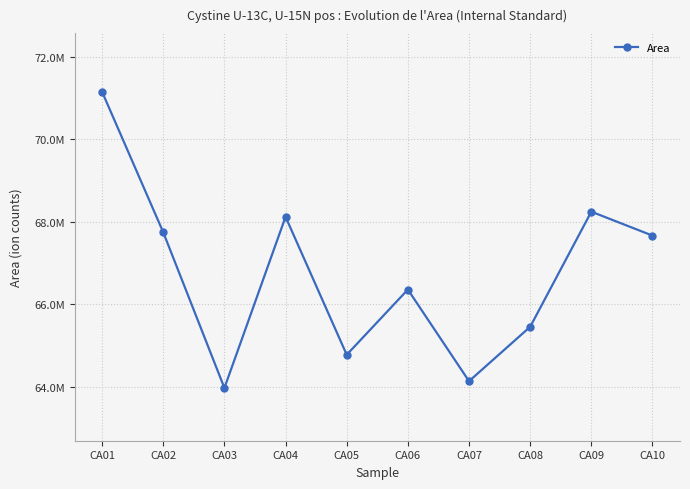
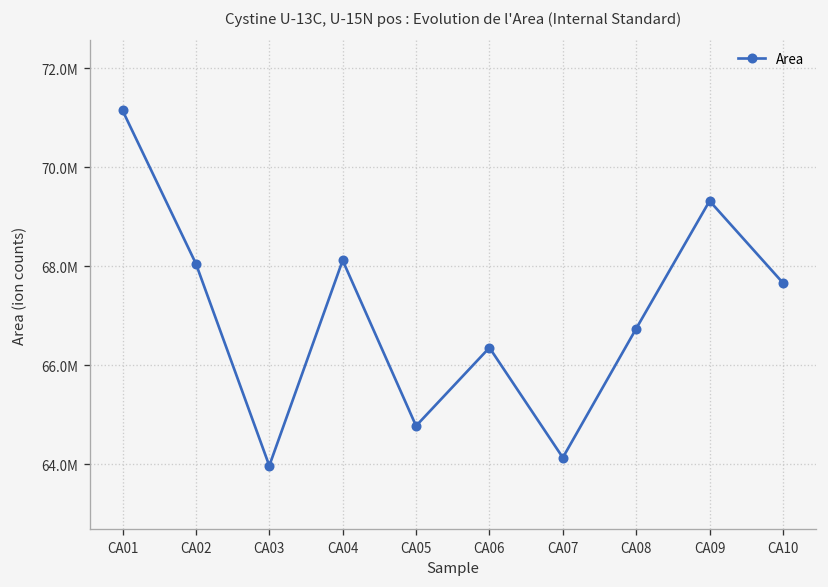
  {
    "CA01": 71200000,
-   "CA02": 67700000,
+   "CA02": 68100000,
    "CA03": 64000000,
    "CA04": 68100000,
    "CA05": 64800000,
    "CA06": 66400000,
    "CA07": 64100000,
-   "CA08": 65500000,
-   "CA09": 68200000,
+   "CA08": 66700000,
+   "CA09": 69300000,
    "CA10": 67700000
  }
